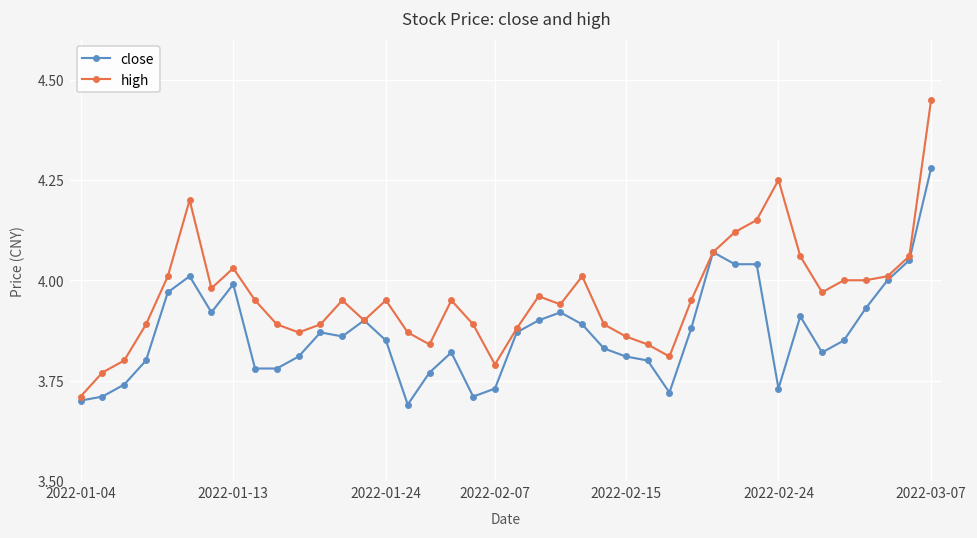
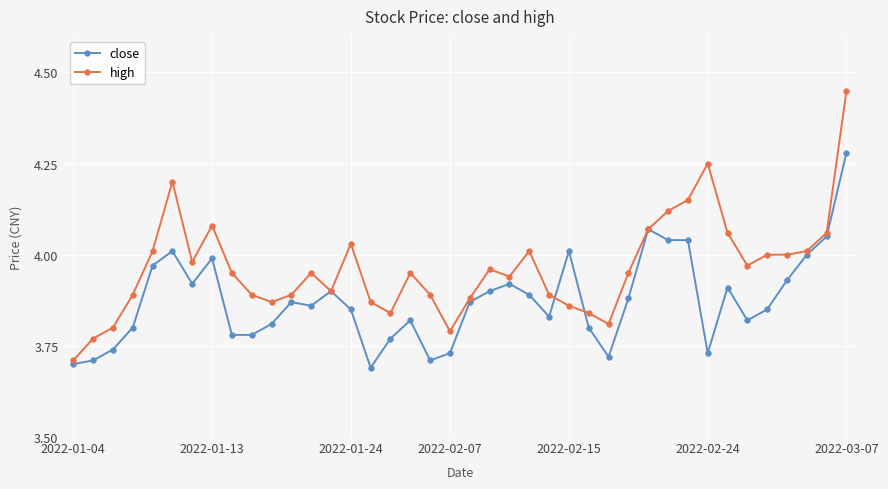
  {
    "close": {
      "2022-01-04": 3.70,
      "2022-01-13": 3.99,
      "2022-01-24": 3.85,
      "2022-02-07": 3.73,
-     "2022-02-15": 3.81,
+     "2022-02-15": 4.01,
      "2022-02-24": 3.73,
      "2022-03-07": 4.28
    },
    "high": {
      "2022-01-04": 3.71,
-     "2022-01-13": 4.03,
-     "2022-01-24": 3.95,
+     "2022-01-13": 4.08,
+     "2022-01-24": 4.03,
      "2022-02-07": 3.79,
      "2022-02-15": 3.86,
      "2022-02-24": 4.25,
      "2022-03-07": 4.45
    }
  }
